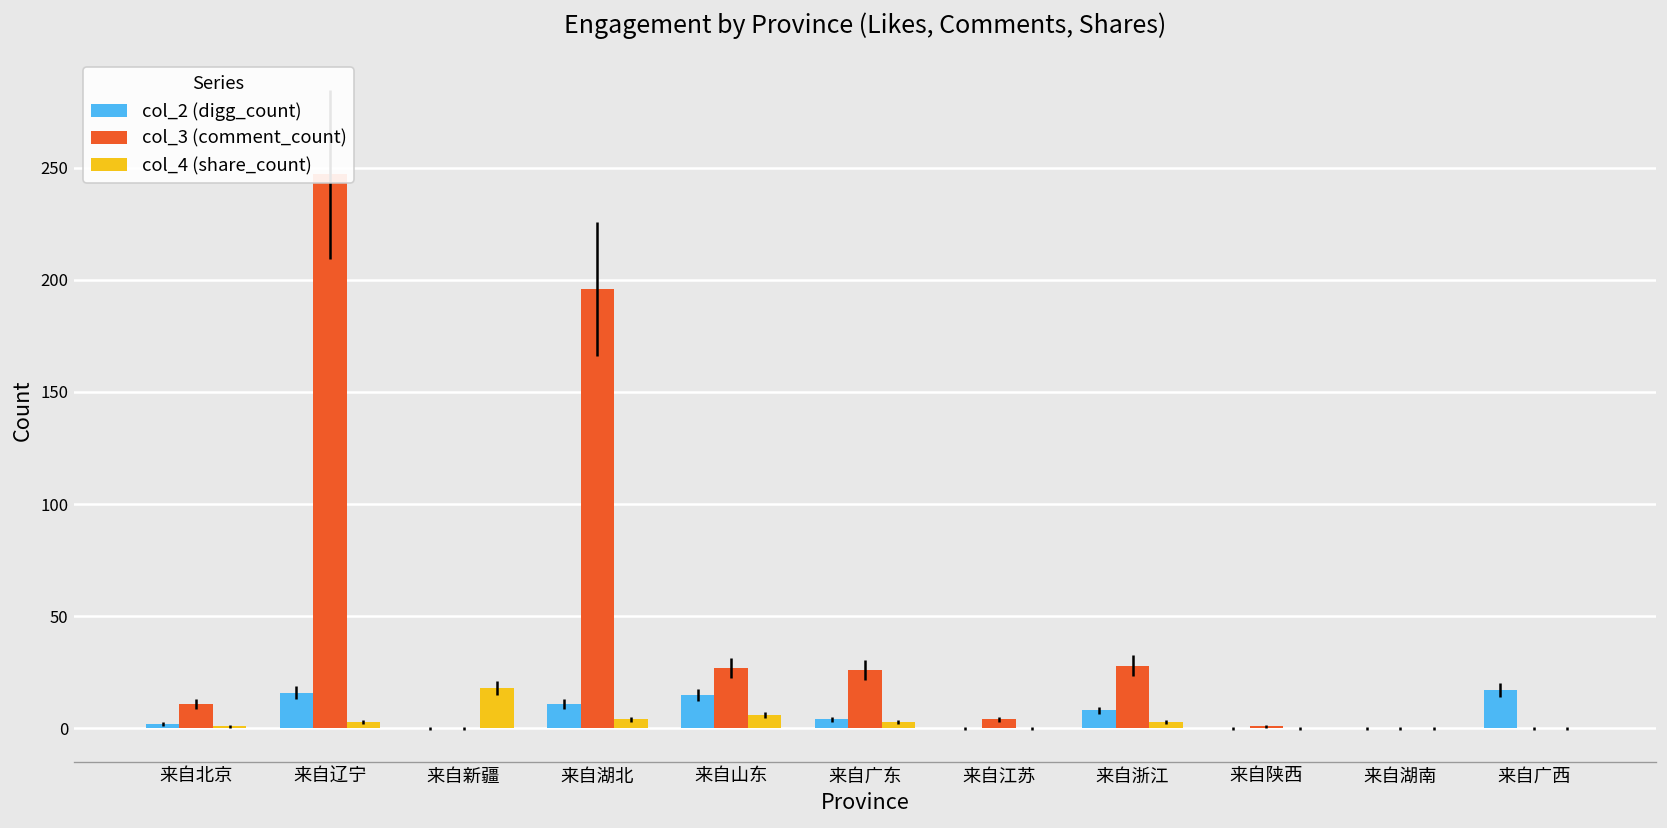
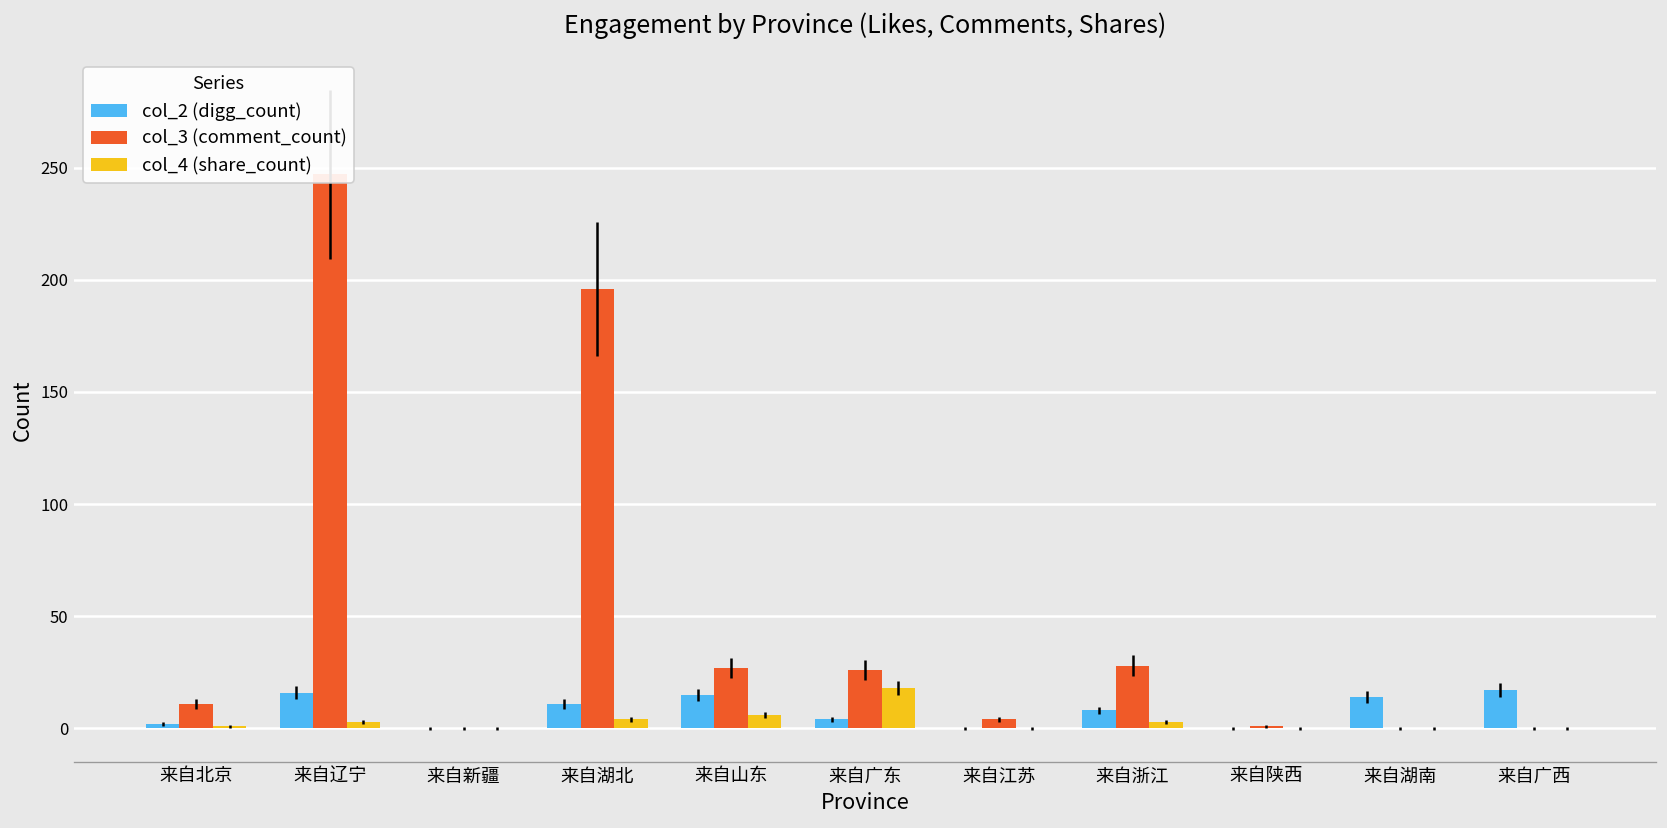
  {
    "col_2 (digg_count)": {
      "来自北京": 2,
      "来自辽宁": 16,
      "来自新疆": 0,
      "来自湖北": 11,
      "来自山东": 15,
      "来自广东": 4,
      "来自江苏": 0,
      "来自浙江": 8,
      "来自陕西": 0,
-     "来自湖南": 0,
+     "来自湖南": 14,
      "来自广西": 17
    },
    "col_3 (comment_count)": {
      "来自北京": 11,
      "来自新疆": 0,
      "来自湖北": 196,
      "来自山东": 27,
      "来自广东": 26,
      "来自江苏": 4,
      "来自浙江": 28,
      "来自湖南": 0,
      "来自广西": 0
    },
    "col_4 (share_count)": {
      "来自辽宁": 3,
-     "来自新疆": 18,
+     "来自新疆": 0,
      "来自湖北": 4,
      "来自山东": 6,
-     "来自广东": 3,
+     "来自广东": 18,
      "来自江苏": 0,
      "来自浙江": 3,
      "来自陕西": 0,
      "来自湖南": 0,
      "来自广西": 0
    }
  }
